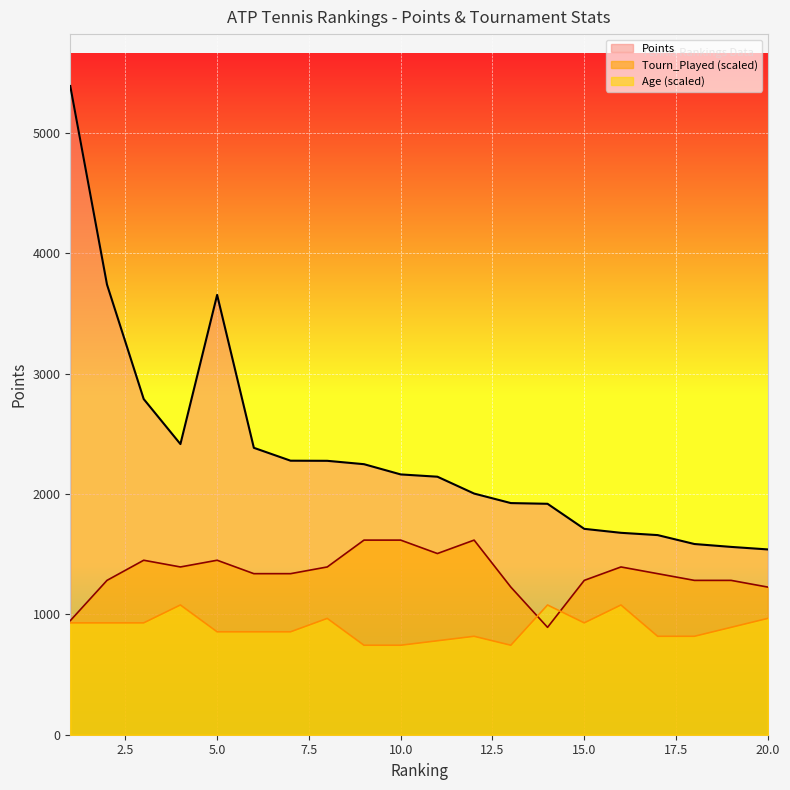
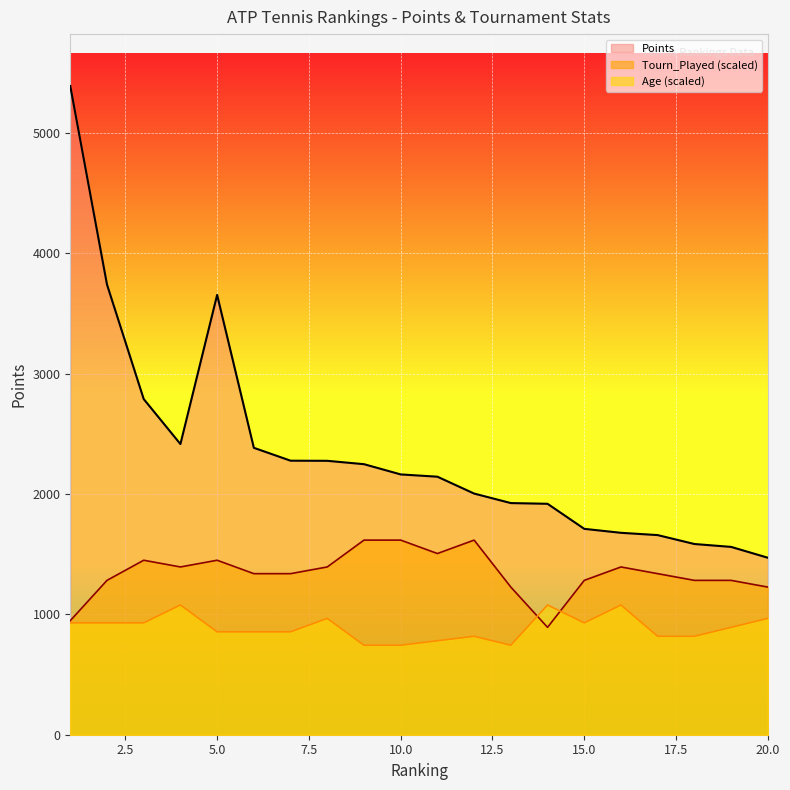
  {
    "Points": {
      "5.0": 3650,
      "10.0": 2160,
      "15.0": 1710,
-     "20.0": 1540
+     "20.0": 1470
    }
  }
